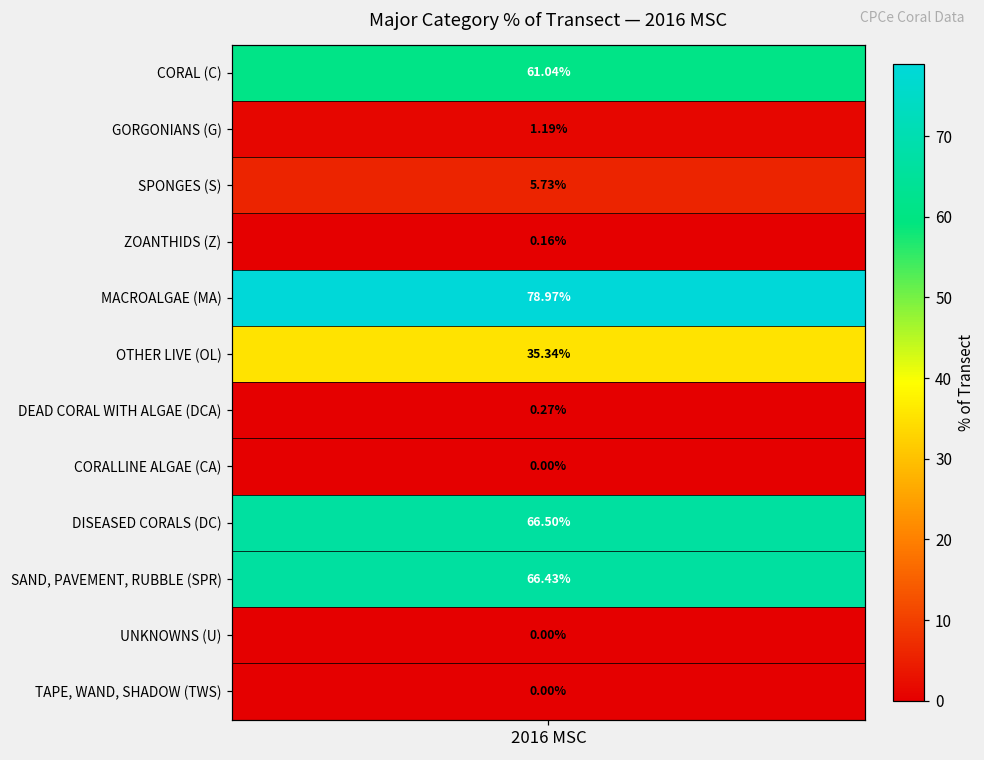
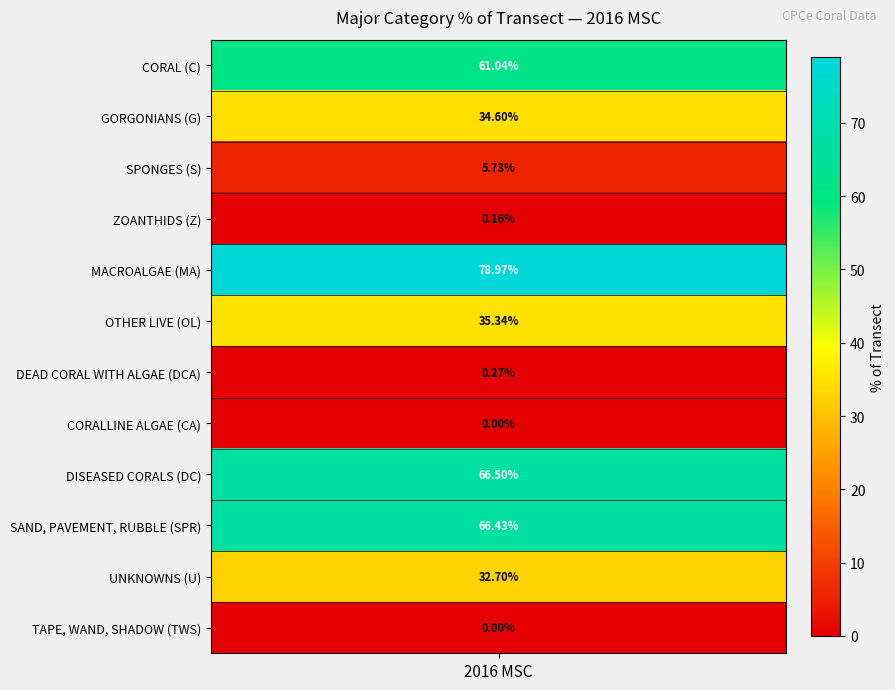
  {
    "CORAL (C)": {
      "2016 MSC": "61.04%"
    },
    "GORGONIANS (G)": {
-     "2016 MSC": "1.19%"
+     "2016 MSC": "34.60%"
    },
    "SPONGES (S)": {
      "2016 MSC": "5.73%"
    },
    "ZOANTHIDS (Z)": {
      "2016 MSC": "0.16%"
    },
    "MACROALGAE (MA)": {
      "2016 MSC": "78.97%"
    },
    "OTHER LIVE (OL)": {
      "2016 MSC": "35.34%"
    },
    "DEAD CORAL WITH ALGAE (DCA)": {
      "2016 MSC": "0.27%"
    },
    "CORALLINE ALGAE (CA)": {
      "2016 MSC": "0.00%"
    },
    "DISEASED CORALS (DC)": {
      "2016 MSC": "66.50%"
    },
    "SAND, PAVEMENT, RUBBLE (SPR)": {
      "2016 MSC": "66.43%"
    },
    "UNKNOWNS (U)": {
-     "2016 MSC": "0.00%"
+     "2016 MSC": "32.70%"
    },
    "TAPE, WAND, SHADOW (TWS)": {
      "2016 MSC": "0.00%"
    }
  }
